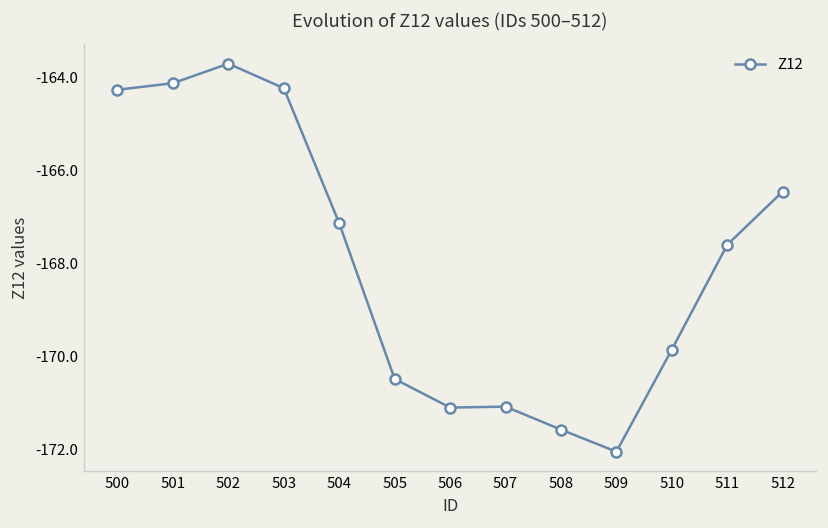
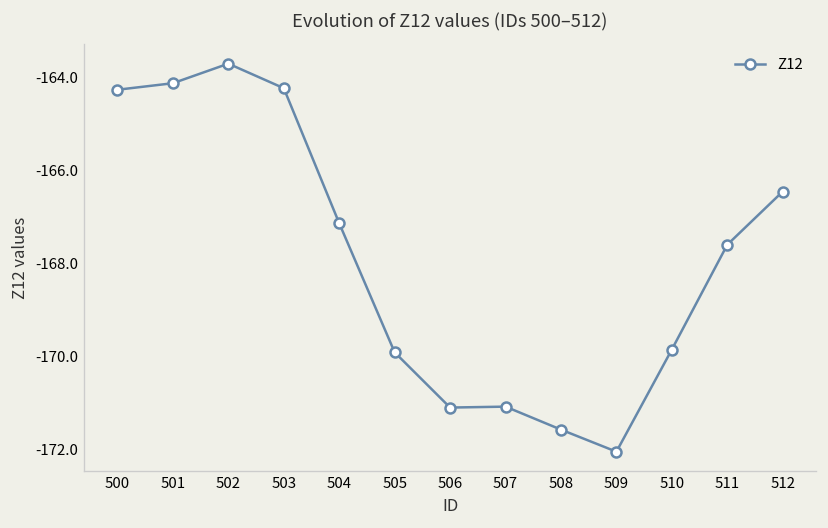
  {
    "500": -164.3,
    "501": -164.1,
    "502": -163.7,
    "503": -164.2,
    "504": -167.1,
-   "505": -170.5,
+   "505": -169.9,
    "506": -171.1,
    "507": -171.1,
    "508": -171.6,
    "509": -172.0,
    "510": -169.8,
    "511": -167.6,
    "512": -166.4
  }
